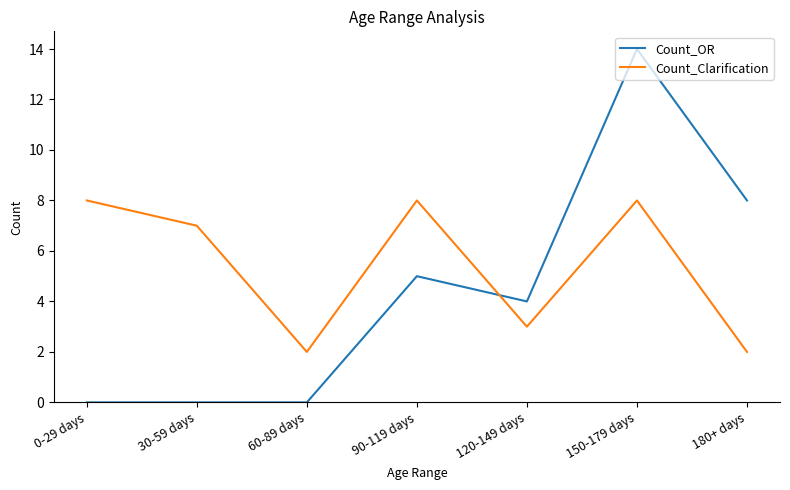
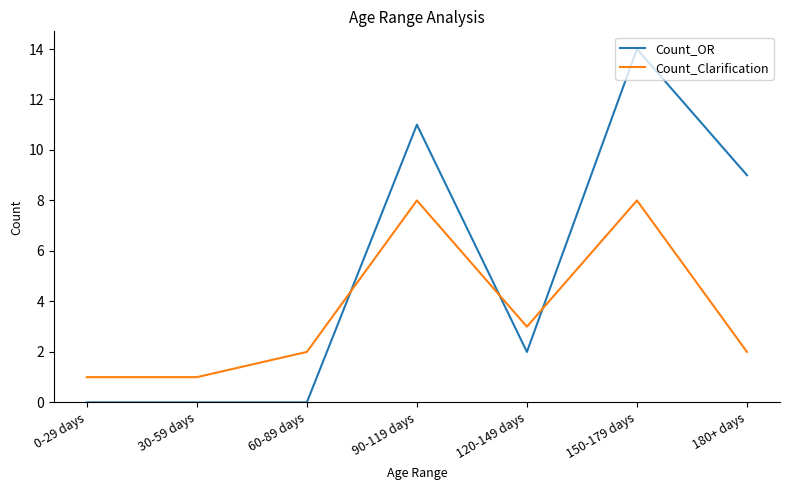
  {
    "Count_OR": {
      "0-29 days": 0,
      "30-59 days": 0,
      "60-89 days": 0,
-     "90-119 days": 5,
-     "120-149 days": 4,
-     "180+ days": 8
+     "90-119 days": 11,
+     "120-149 days": 2,
+     "180+ days": 9
    },
    "Count_Clarification": {
-     "0-29 days": 8,
-     "30-59 days": 7,
+     "0-29 days": 1,
+     "30-59 days": 1,
      "60-89 days": 2,
      "90-119 days": 8,
      "120-149 days": 3,
      "150-179 days": 8,
      "180+ days": 2
    }
  }
